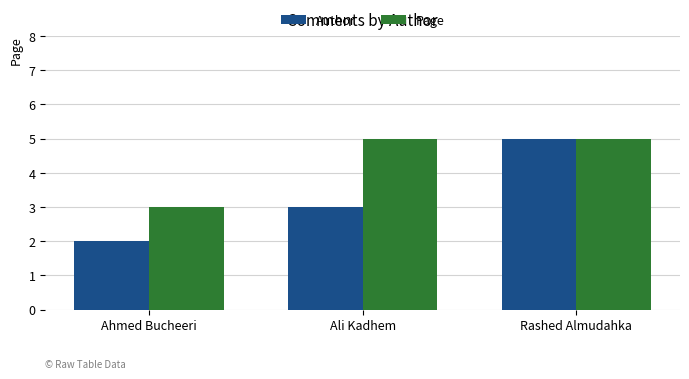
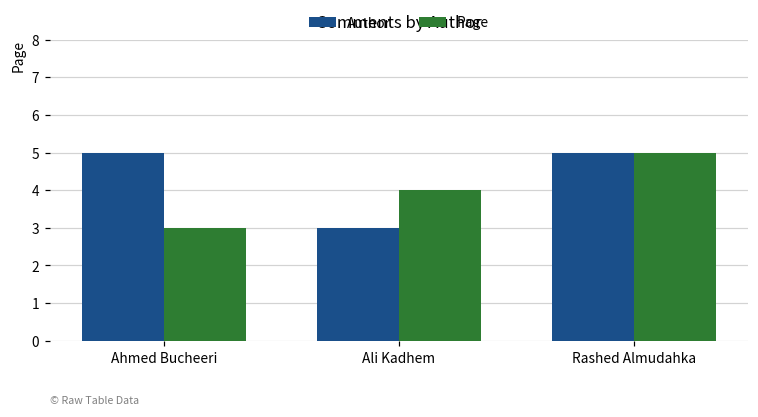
  {
    "Author": {
-     "Ahmed Bucheeri": 2,
+     "Ahmed Bucheeri": 5,
      "Ali Kadhem": 3,
      "Rashed Almudahka": 5
    },
    "Page": {
      "Ahmed Bucheeri": 3,
-     "Ali Kadhem": 5,
+     "Ali Kadhem": 4,
      "Rashed Almudahka": 5
    }
  }
